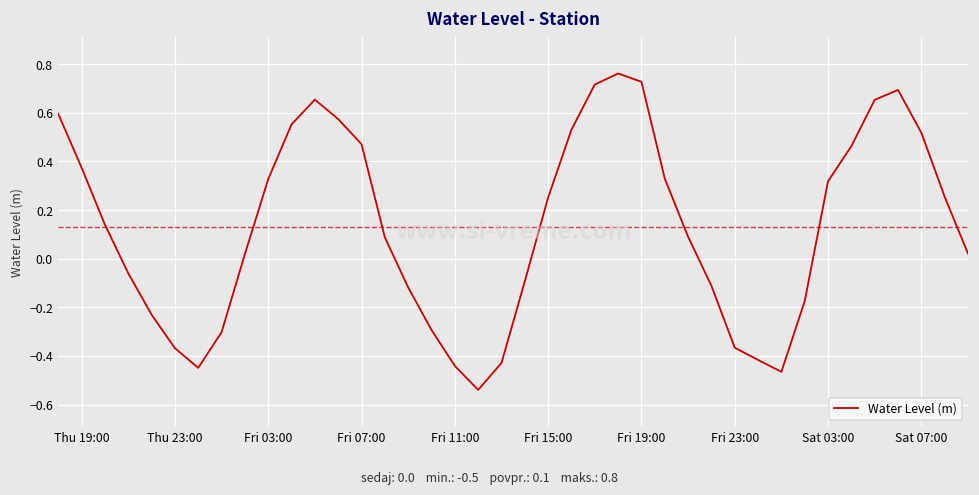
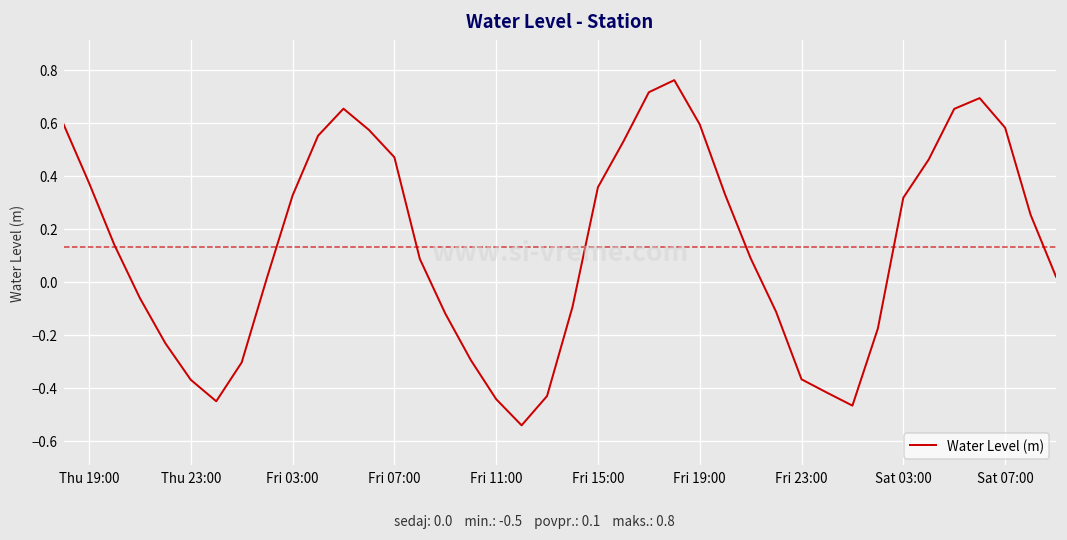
  {
    "Thu 19:00": 0.37,
    "Thu 23:00": -0.37,
    "Fri 03:00": 0.33,
    "Fri 07:00": 0.47,
    "Fri 11:00": -0.44,
-   "Fri 15:00": 0.25,
-   "Fri 19:00": 0.73,
+   "Fri 15:00": 0.36,
+   "Fri 19:00": 0.59,
    "Fri 23:00": -0.37,
    "Sat 03:00": 0.32,
-   "Sat 07:00": 0.52
+   "Sat 07:00": 0.58
  }
